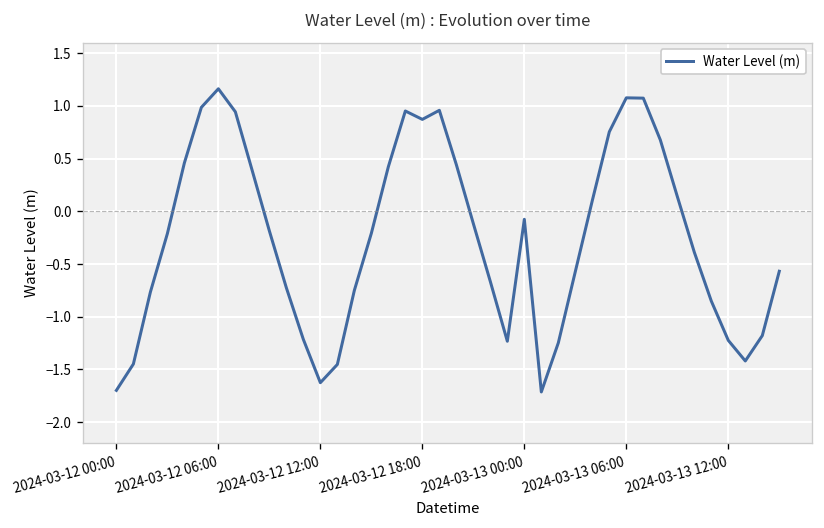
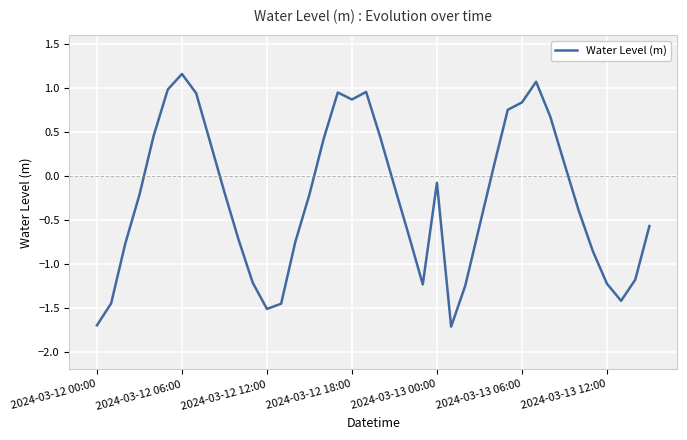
  {
    "2024-03-12 00:00": -1.7,
    "2024-03-12 06:00": 1.2,
-   "2024-03-12 12:00": -1.6,
+   "2024-03-12 12:00": -1.5,
    "2024-03-12 18:00": 0.9,
    "2024-03-13 00:00": -0.1,
-   "2024-03-13 06:00": 1.1,
+   "2024-03-13 06:00": 0.8,
    "2024-03-13 12:00": -1.2
  }
